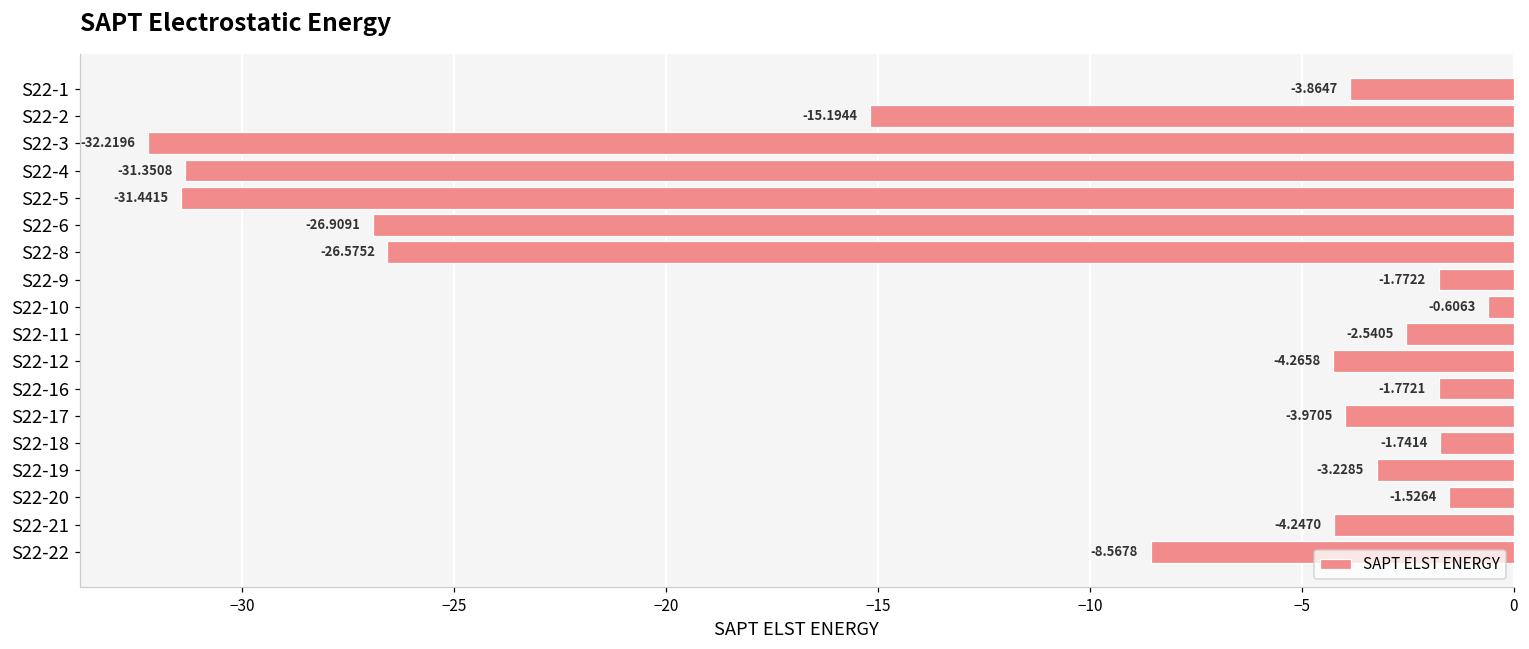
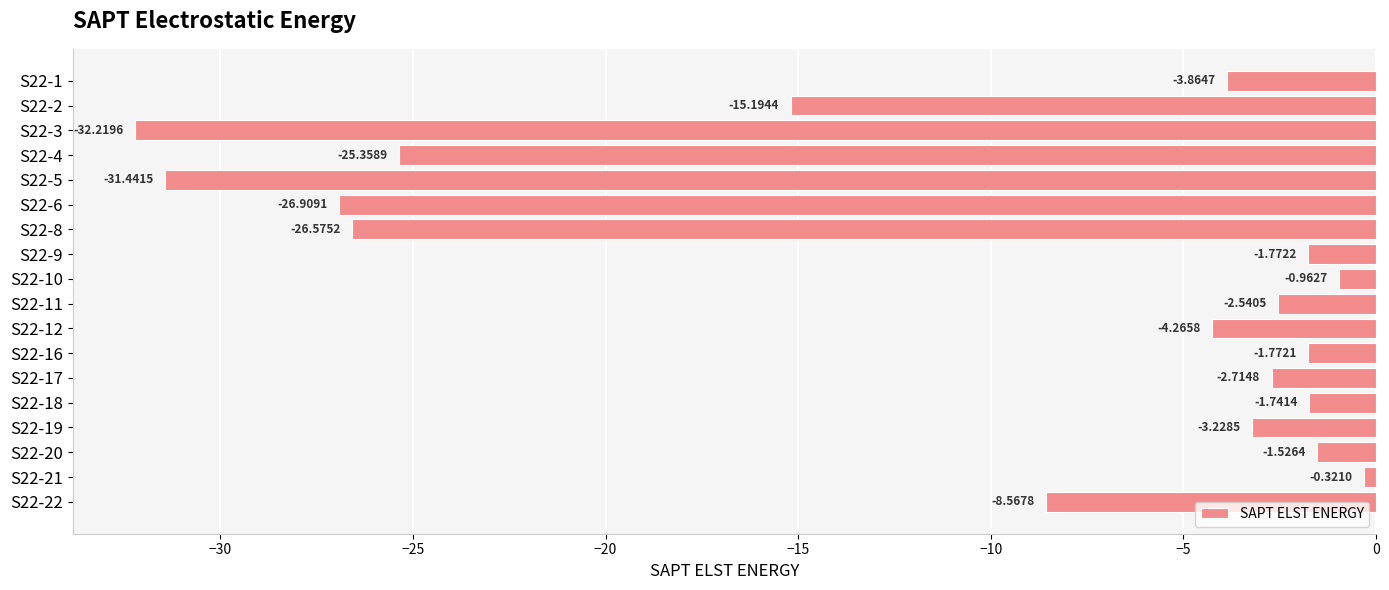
  {
    "S22-1": -3.8647,
    "S22-2": -15.1944,
    "S22-3": -32.2196,
-   "S22-4": -31.3508,
+   "S22-4": -25.3589,
    "S22-5": -31.4415,
    "S22-6": -26.9091,
    "S22-8": -26.5752,
    "S22-9": -1.7722,
-   "S22-10": -0.6063,
+   "S22-10": -0.9627,
    "S22-11": -2.5405,
    "S22-12": -4.2658,
    "S22-16": -1.7721,
-   "S22-17": -3.9705,
+   "S22-17": -2.7148,
    "S22-18": -1.7414,
    "S22-19": -3.2285,
    "S22-20": -1.5264,
-   "S22-21": -4.2470,
+   "S22-21": -0.3210,
    "S22-22": -8.5678
  }
